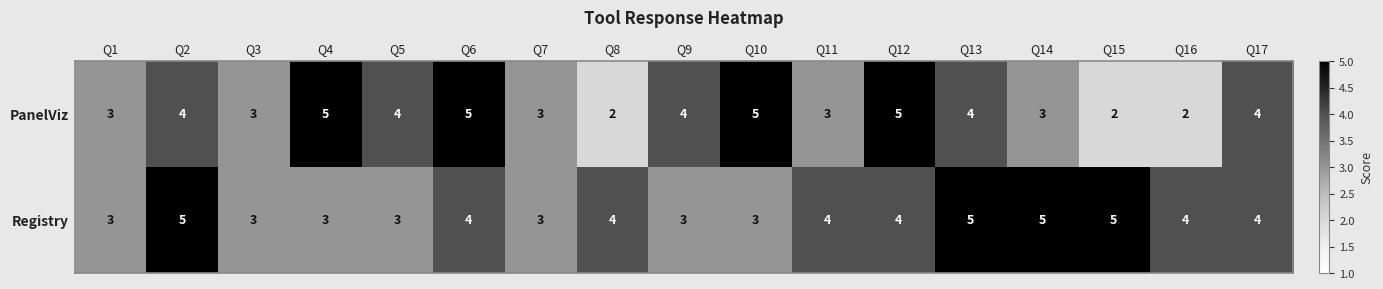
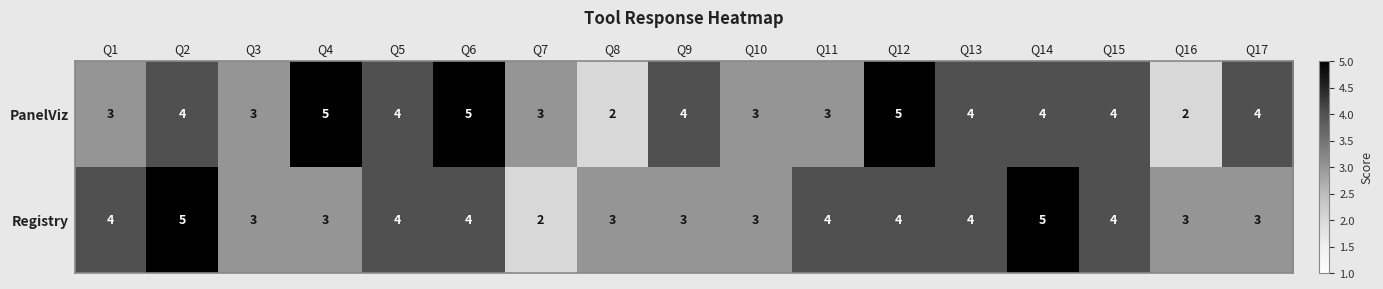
  {
    "PanelViz": {
      "Q1": 3,
      "Q2": 4,
      "Q3": 3,
      "Q4": 5,
      "Q5": 4,
      "Q6": 5,
      "Q7": 3,
      "Q8": 2,
      "Q9": 4,
-     "Q10": 5,
+     "Q10": 3,
      "Q11": 3,
      "Q12": 5,
      "Q13": 4,
-     "Q14": 3,
-     "Q15": 2,
+     "Q14": 4,
+     "Q15": 4,
      "Q16": 2,
      "Q17": 4
    },
    "Registry": {
-     "Q1": 3,
+     "Q1": 4,
      "Q2": 5,
      "Q3": 3,
      "Q4": 3,
-     "Q5": 3,
+     "Q5": 4,
      "Q6": 4,
-     "Q7": 3,
-     "Q8": 4,
+     "Q7": 2,
+     "Q8": 3,
      "Q9": 3,
      "Q10": 3,
      "Q11": 4,
      "Q12": 4,
-     "Q13": 5,
+     "Q13": 4,
      "Q14": 5,
-     "Q15": 5,
-     "Q16": 4,
-     "Q17": 4
+     "Q15": 4,
+     "Q16": 3,
+     "Q17": 3
    }
  }
